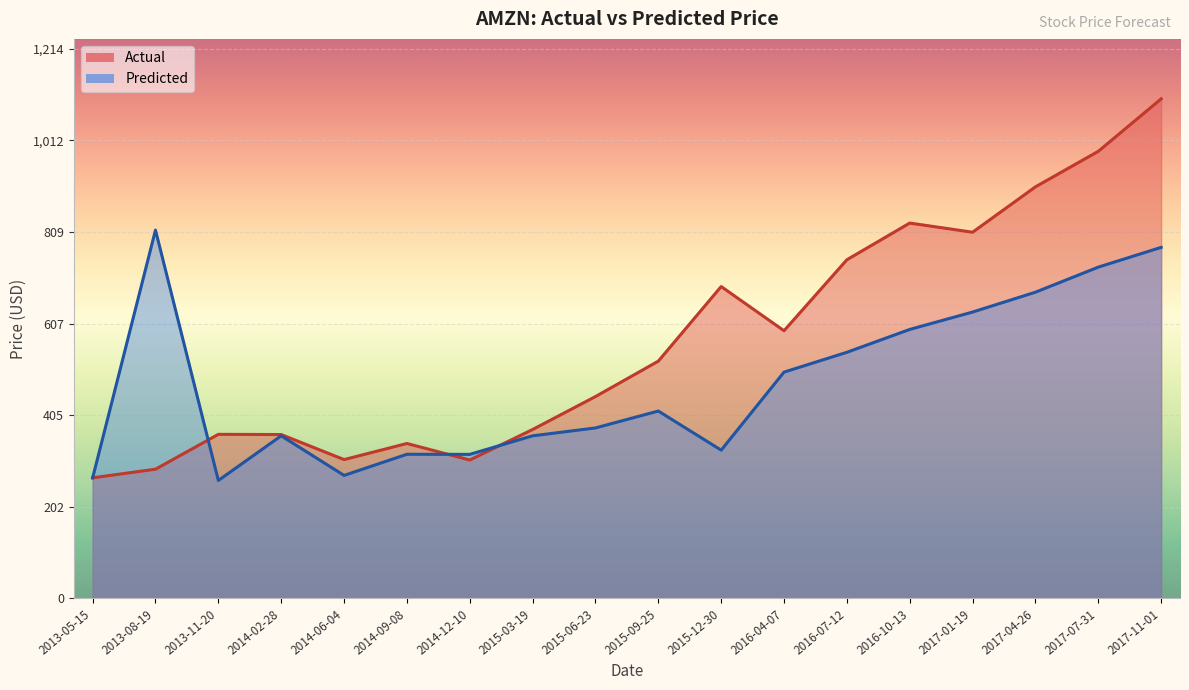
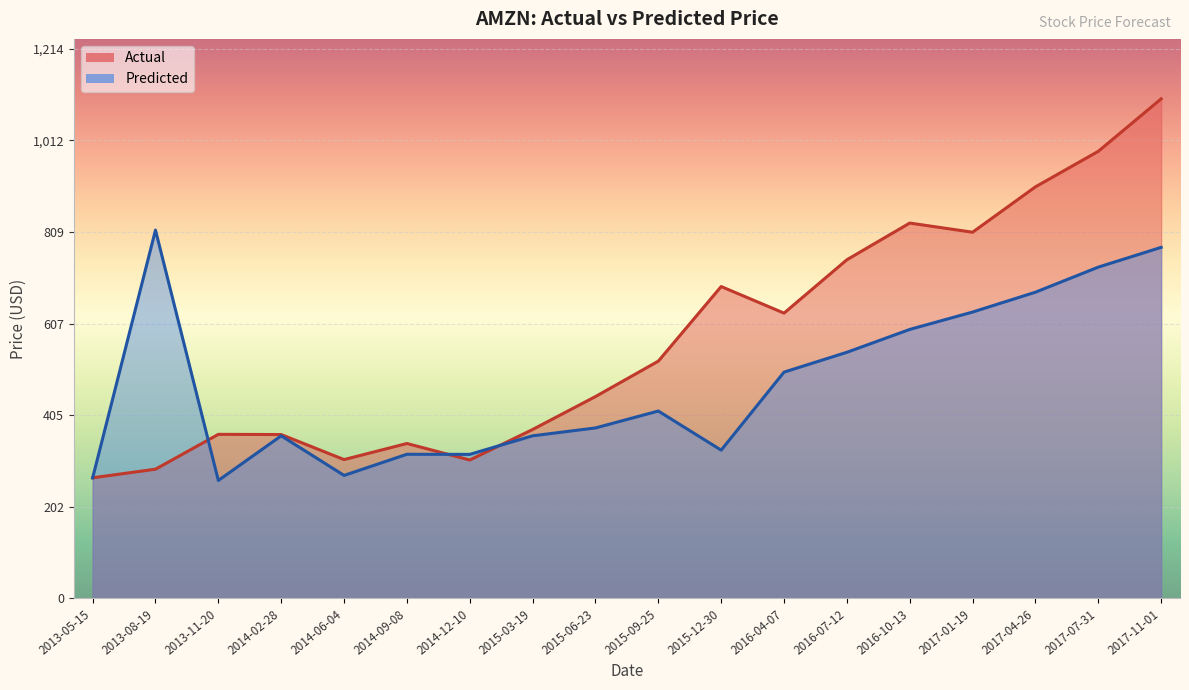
  {
    "Actual": {
      "2013-08-19": "290",
      "2013-11-20": "360",
      "2014-06-04": "310",
      "2014-09-08": "340",
      "2014-12-10": "310",
      "2015-03-19": "370",
      "2015-06-23": "450",
      "2015-09-25": "520",
      "2015-12-30": "690",
-     "2016-04-07": "590",
+     "2016-04-07": "630",
      "2016-07-12": "750",
      "2016-10-13": "830",
      "2017-01-19": "810",
      "2017-04-26": "910",
      "2017-07-31": "990",
      "2017-11-01": "1,100"
    },
    "Predicted": {
      "2013-08-19": "810",
      "2013-11-20": "260",
      "2014-06-04": "270",
      "2014-09-08": "320",
      "2014-12-10": "320",
      "2015-03-19": "360",
      "2015-06-23": "380",
      "2015-09-25": "410",
      "2015-12-30": "330",
      "2016-04-07": "500",
      "2016-07-12": "540",
      "2016-10-13": "590",
      "2017-01-19": "630",
      "2017-04-26": "680",
      "2017-07-31": "730",
      "2017-11-01": "780"
    }
  }
